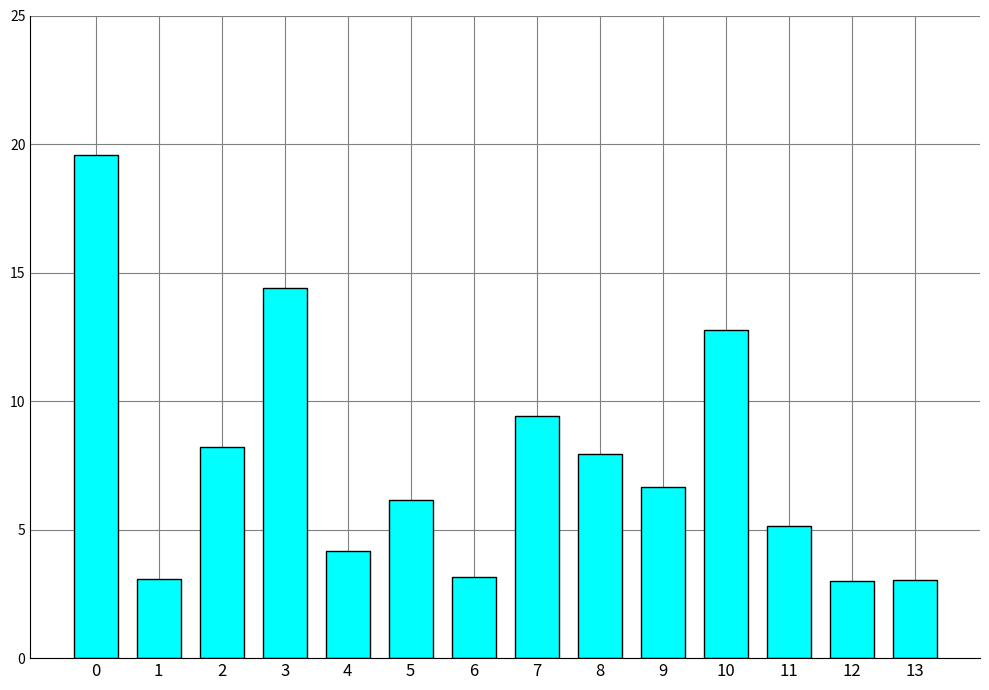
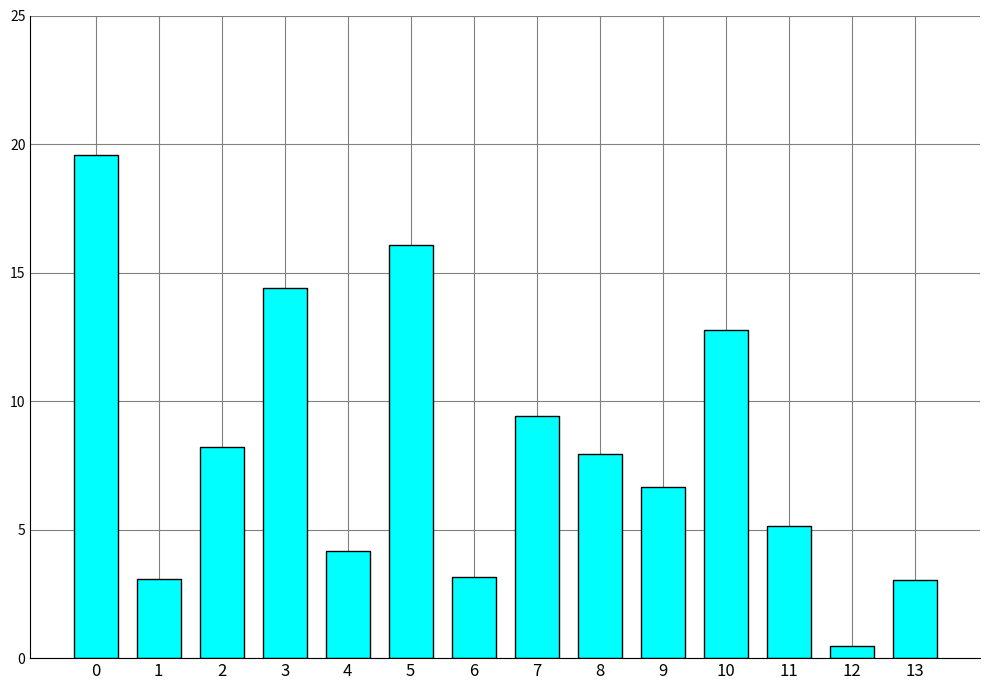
  {
    "0": 19.6,
    "1": 3.1,
    "2": 8.2,
    "3": 14.4,
    "4": 4.2,
-   "5": 6.1,
+   "5": 16.1,
    "6": 3.2,
    "7": 9.4,
    "8": 7.9,
    "9": 6.7,
    "10": 12.7,
    "11": 5.1,
-   "12": 3.0,
+   "12": 0.5,
    "13": 3.1
  }
